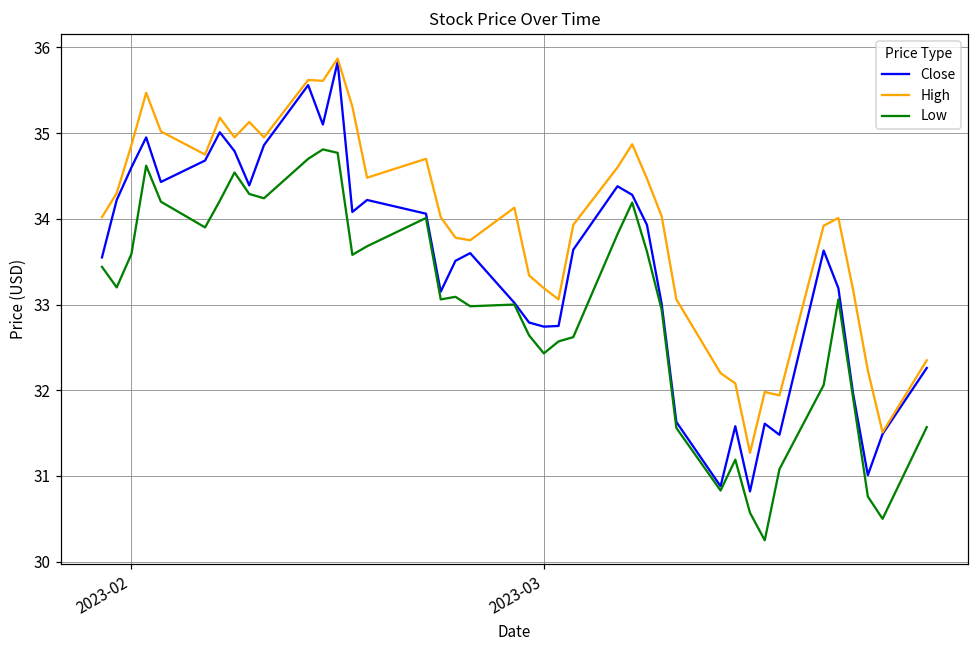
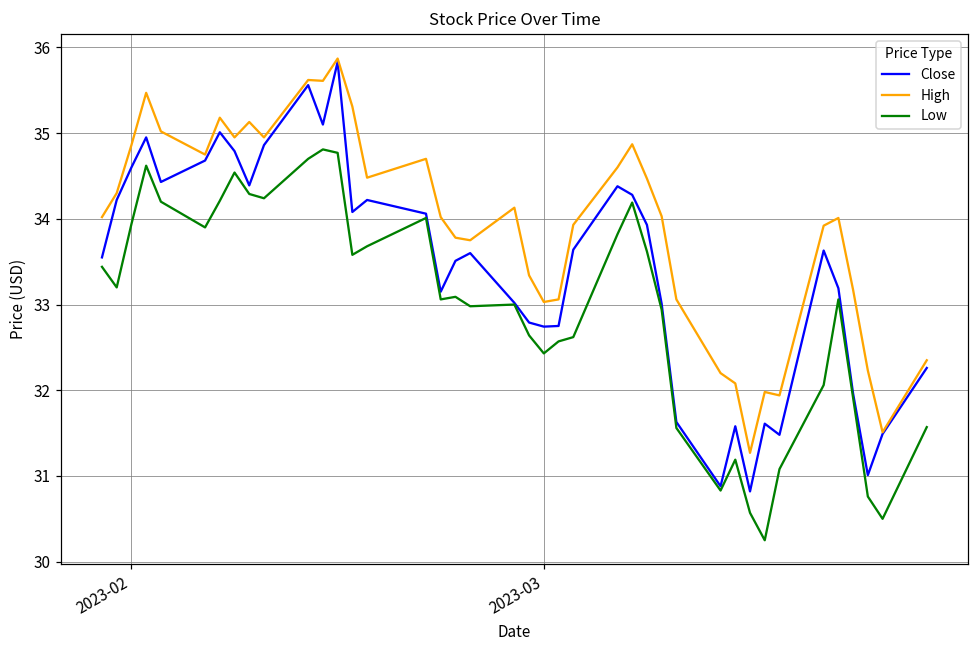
  {
    "Close": {
      "2023-02": 34.6,
      "2023-03": 32.7
    },
    "High": {
      "2023-02": 34.9,
-     "2023-03": 33.2
+     "2023-03": 33.0
    },
    "Low": {
-     "2023-02": 33.6,
+     "2023-02": 33.9,
      "2023-03": 32.4
    }
  }
